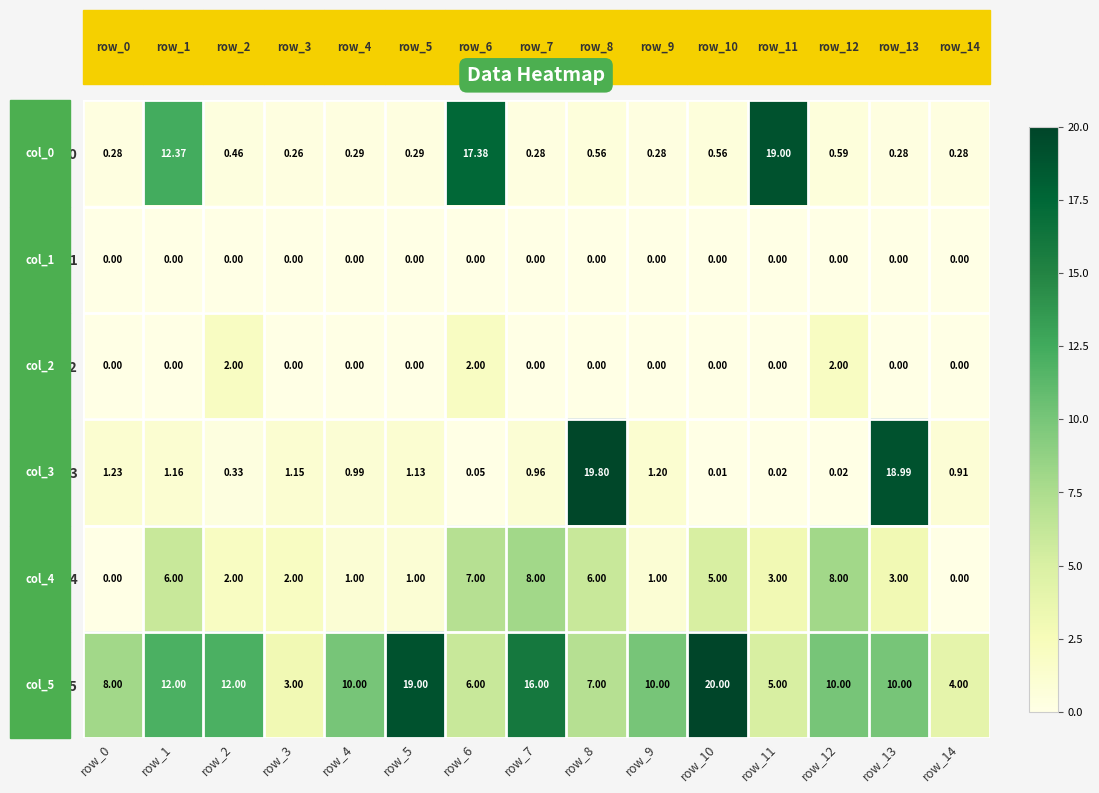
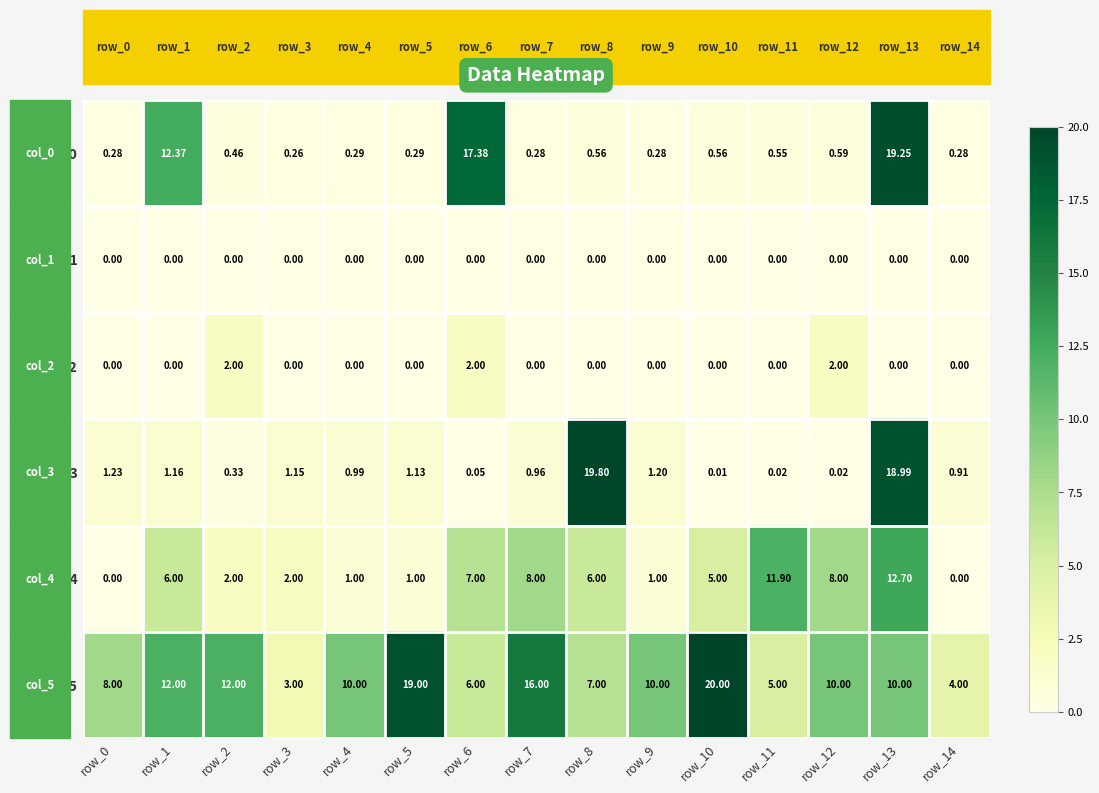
  {
    "col_0": {
      "row_0": 0.28,
      "row_1": 12.37,
      "row_2": 0.46,
      "row_3": 0.26,
      "row_4": 0.29,
      "row_5": 0.29,
      "row_6": 17.38,
      "row_7": 0.28,
      "row_8": 0.56,
      "row_9": 0.28,
      "row_10": 0.56,
-     "row_11": 19.00,
+     "row_11": 0.55,
      "row_12": 0.59,
-     "row_13": 0.28,
+     "row_13": 19.25,
      "row_14": 0.28
    },
    "col_1": {
      "row_0": 0.00,
      "row_1": 0.00,
      "row_2": 0.00,
      "row_3": 0.00,
      "row_4": 0.00,
      "row_5": 0.00,
      "row_6": 0.00,
      "row_7": 0.00,
      "row_8": 0.00,
      "row_9": 0.00,
      "row_10": 0.00,
      "row_11": 0.00,
      "row_12": 0.00,
      "row_13": 0.00,
      "row_14": 0.00
    },
    "col_2": {
      "row_0": 0.00,
      "row_1": 0.00,
      "row_2": 2.00,
      "row_3": 0.00,
      "row_4": 0.00,
      "row_5": 0.00,
      "row_6": 2.00,
      "row_7": 0.00,
      "row_8": 0.00,
      "row_9": 0.00,
      "row_10": 0.00,
      "row_11": 0.00,
      "row_12": 2.00,
      "row_13": 0.00,
      "row_14": 0.00
    },
    "col_3": {
      "row_0": 1.23,
      "row_1": 1.16,
      "row_2": 0.33,
      "row_3": 1.15,
      "row_4": 0.99,
      "row_5": 1.13,
      "row_6": 0.05,
      "row_7": 0.96,
      "row_8": 19.80,
      "row_9": 1.20,
      "row_10": 0.01,
      "row_11": 0.02,
      "row_12": 0.02,
      "row_13": 18.99,
      "row_14": 0.91
    },
    "col_4": {
      "row_0": 0.00,
      "row_1": 6.00,
      "row_2": 2.00,
      "row_3": 2.00,
      "row_4": 1.00,
      "row_5": 1.00,
      "row_6": 7.00,
      "row_7": 8.00,
      "row_8": 6.00,
      "row_9": 1.00,
      "row_10": 5.00,
-     "row_11": 3.00,
+     "row_11": 11.90,
      "row_12": 8.00,
-     "row_13": 3.00,
+     "row_13": 12.70,
      "row_14": 0.00
    },
    "col_5": {
      "row_0": 8.00,
      "row_1": 12.00,
      "row_2": 12.00,
      "row_3": 3.00,
      "row_4": 10.00,
      "row_5": 19.00,
      "row_6": 6.00,
      "row_7": 16.00,
      "row_8": 7.00,
      "row_9": 10.00,
      "row_10": 20.00,
      "row_11": 5.00,
      "row_12": 10.00,
      "row_13": 10.00,
      "row_14": 4.00
    }
  }
